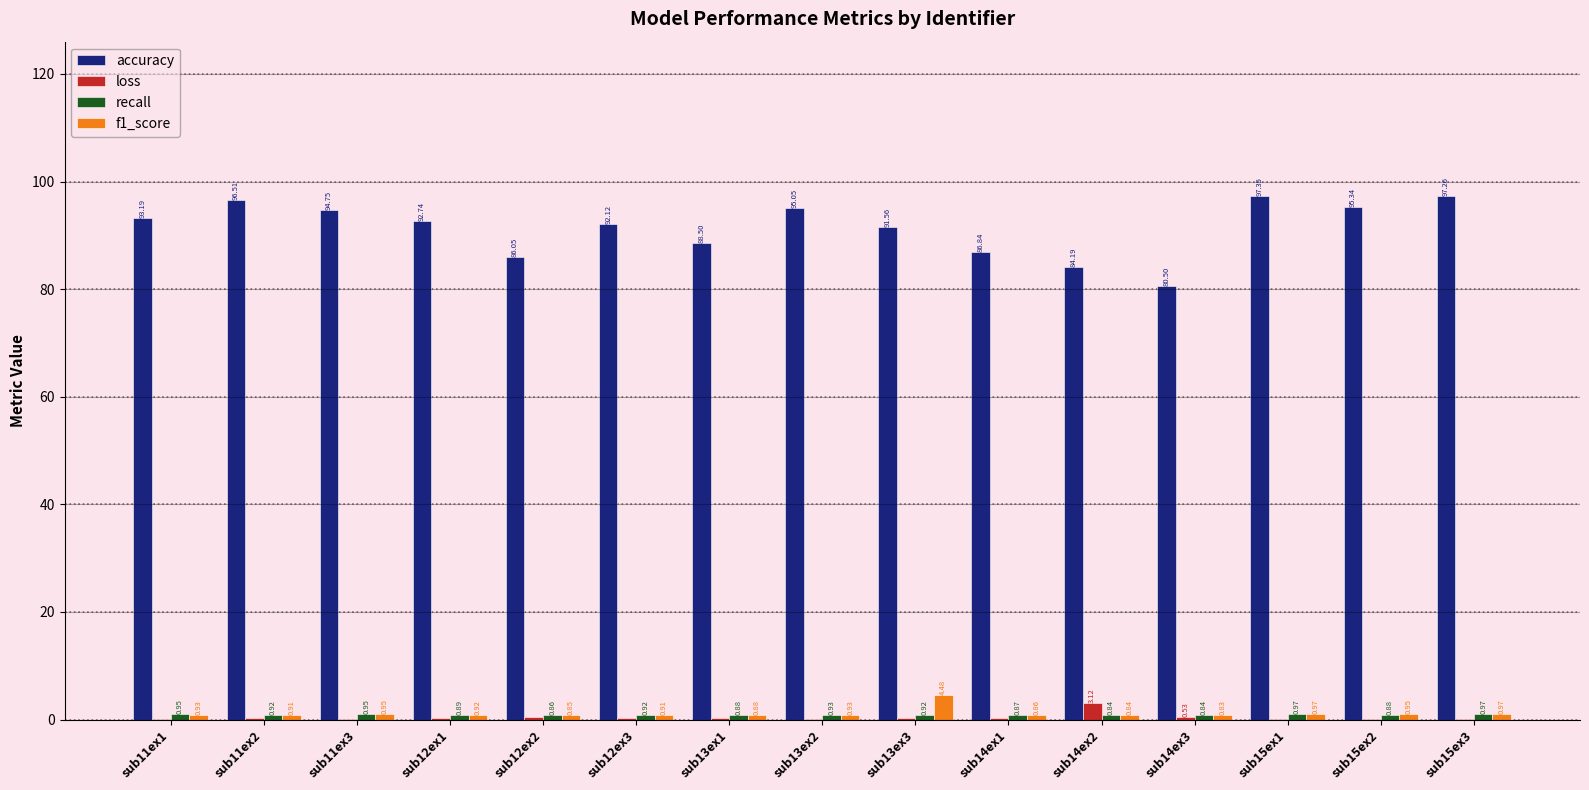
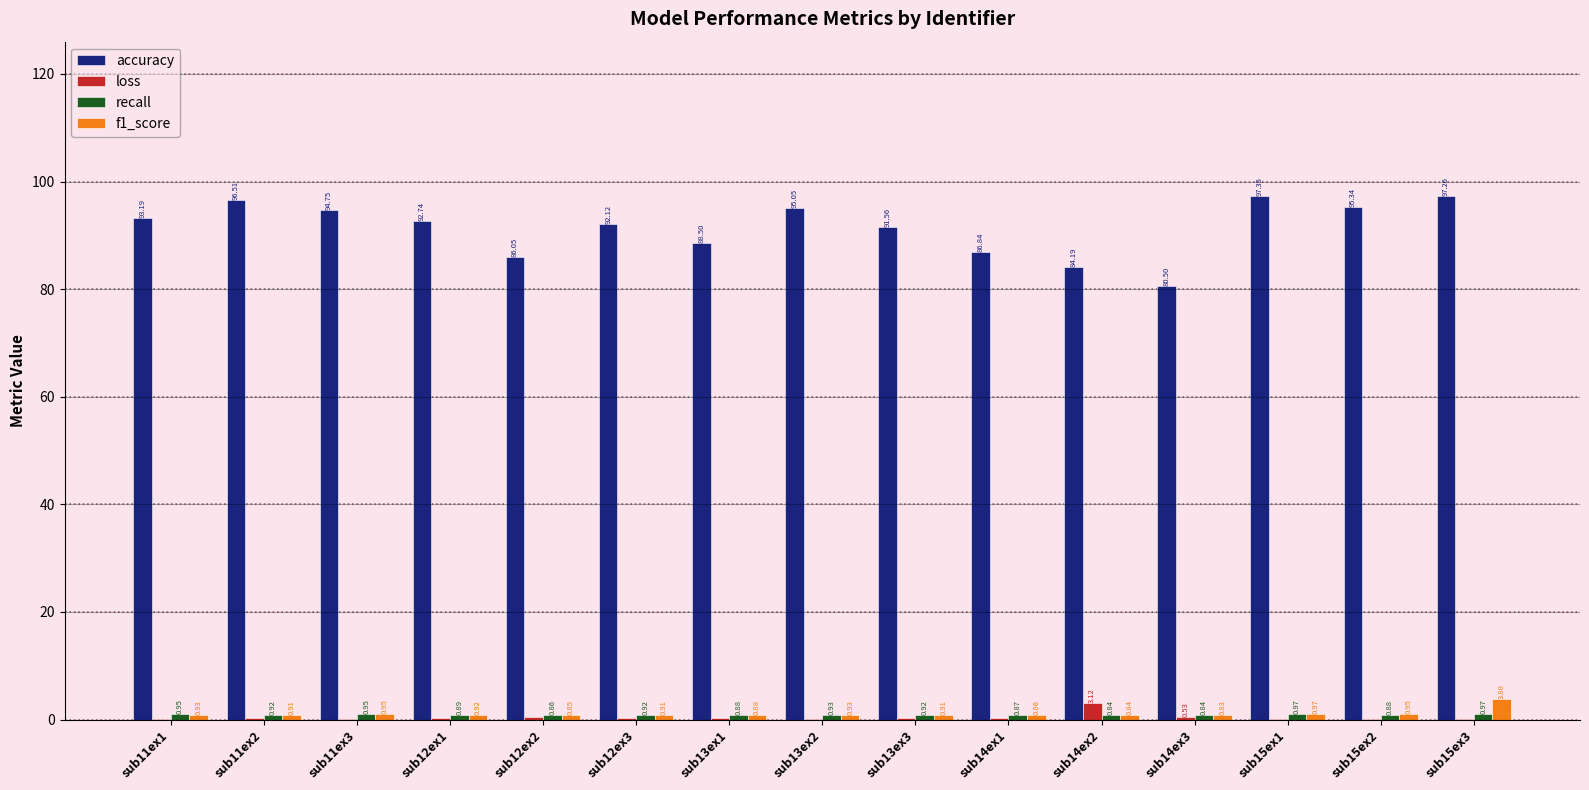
  {
    "accuracy": {
      "sub11ex1": 93.19,
      "sub11ex2": 96.51,
      "sub11ex3": 94.75,
      "sub12ex1": 92.74,
      "sub12ex2": 86.05,
      "sub12ex3": 92.12,
      "sub13ex1": 88.50,
      "sub13ex2": 95.05,
      "sub13ex3": 91.56,
      "sub14ex1": 86.84,
      "sub14ex2": 84.19,
      "sub14ex3": 80.50,
      "sub15ex1": 97.35,
      "sub15ex2": 95.34,
      "sub15ex3": 97.26
    },
    "loss": {
      "sub14ex2": 3.12,
      "sub14ex3": 0.53
    },
    "recall": {
      "sub11ex1": 0.95,
      "sub11ex2": 0.92,
      "sub11ex3": 0.95,
      "sub12ex1": 0.89,
      "sub12ex2": 0.86,
      "sub12ex3": 0.92,
      "sub13ex1": 0.88,
      "sub13ex2": 0.93,
      "sub13ex3": 0.92,
      "sub14ex1": 0.87,
      "sub14ex2": 0.84,
      "sub14ex3": 0.84,
      "sub15ex1": 0.97,
      "sub15ex2": 0.88,
      "sub15ex3": 0.97
    },
    "f1_score": {
      "sub11ex1": 0.93,
      "sub11ex2": 0.91,
      "sub11ex3": 0.95,
      "sub12ex1": 0.92,
      "sub12ex2": 0.85,
      "sub12ex3": 0.91,
      "sub13ex1": 0.88,
      "sub13ex2": 0.93,
-     "sub13ex3": 4.48,
+     "sub13ex3": 0.91,
      "sub14ex1": 0.86,
      "sub14ex2": 0.84,
      "sub14ex3": 0.83,
      "sub15ex1": 0.97,
      "sub15ex2": 0.95,
-     "sub15ex3": 0.97
+     "sub15ex3": 3.80
    }
  }
